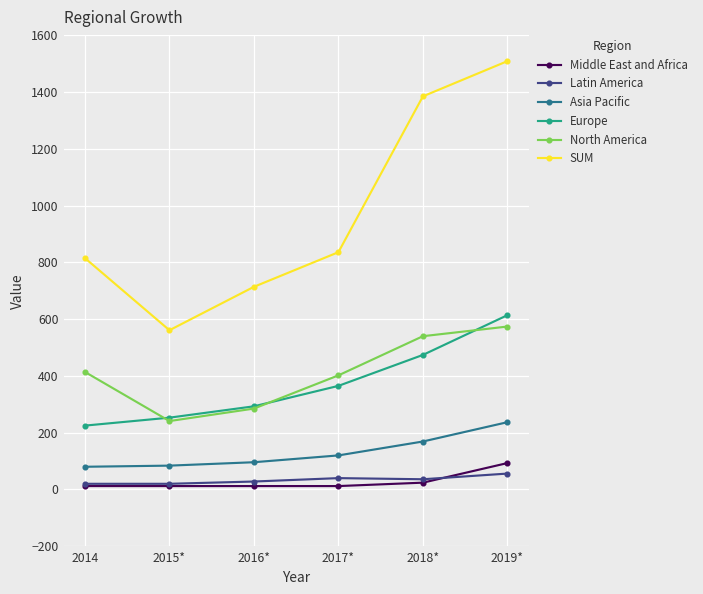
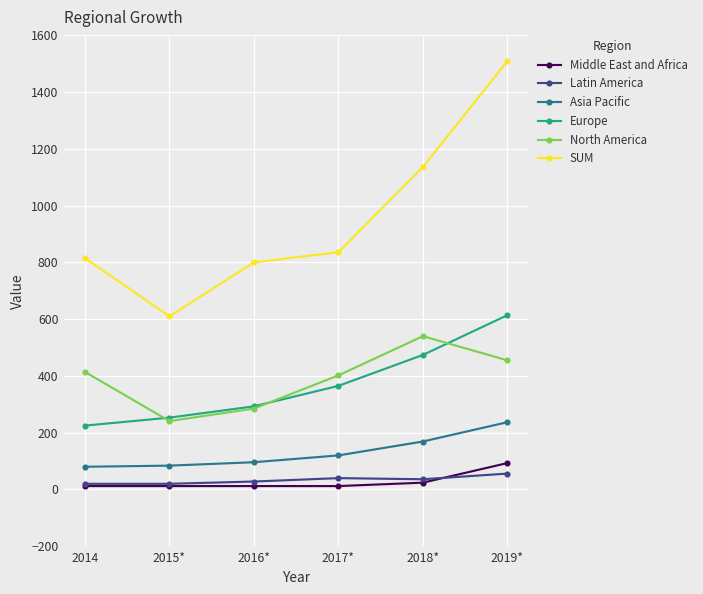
  {
    "Middle East and Africa": {
      "2016*": 10,
      "2017*": 10,
      "2018*": 20,
      "2019*": 90
    },
    "North America": {
      "2014": 410,
      "2015*": 240,
      "2017*": 400,
      "2018*": 540,
-     "2019*": 570
+     "2019*": 460
    },
    "SUM": {
      "2014": 820,
-     "2015*": 560,
-     "2016*": 710,
+     "2015*": 610,
+     "2016*": 800,
      "2017*": 840,
-     "2018*": 1390,
+     "2018*": 1140,
      "2019*": 1510
    }
  }
